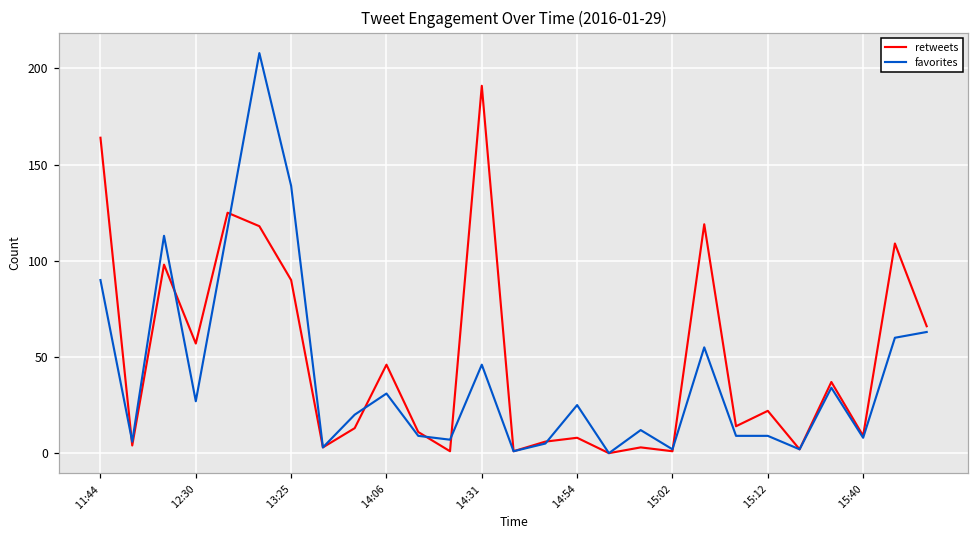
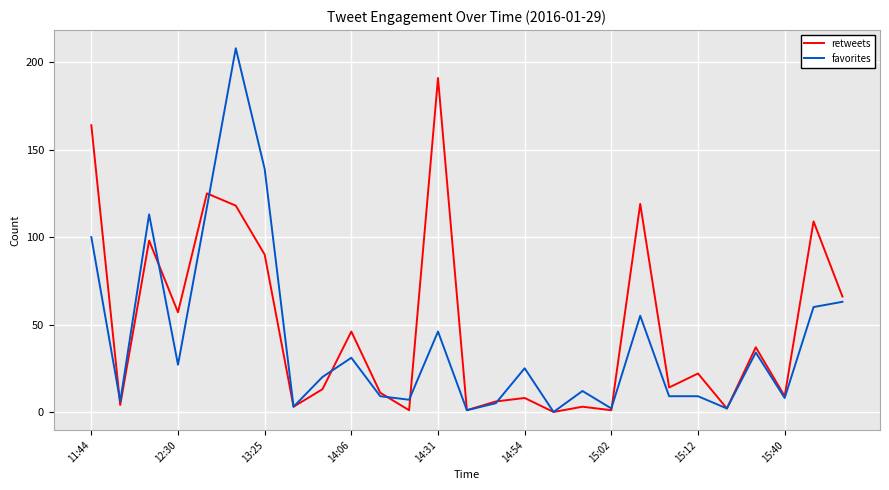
  {
    "retweets": {
      "11:44": 164,
      "12:30": 57,
      "13:25": 90,
      "14:06": 46,
      "14:31": 191,
      "14:54": 8,
      "15:12": 22
    },
    "favorites": {
-     "11:44": 90,
+     "11:44": 100,
      "12:30": 27,
      "13:25": 139,
      "14:06": 31,
      "14:31": 46,
      "14:54": 25,
      "15:12": 9
    }
  }
